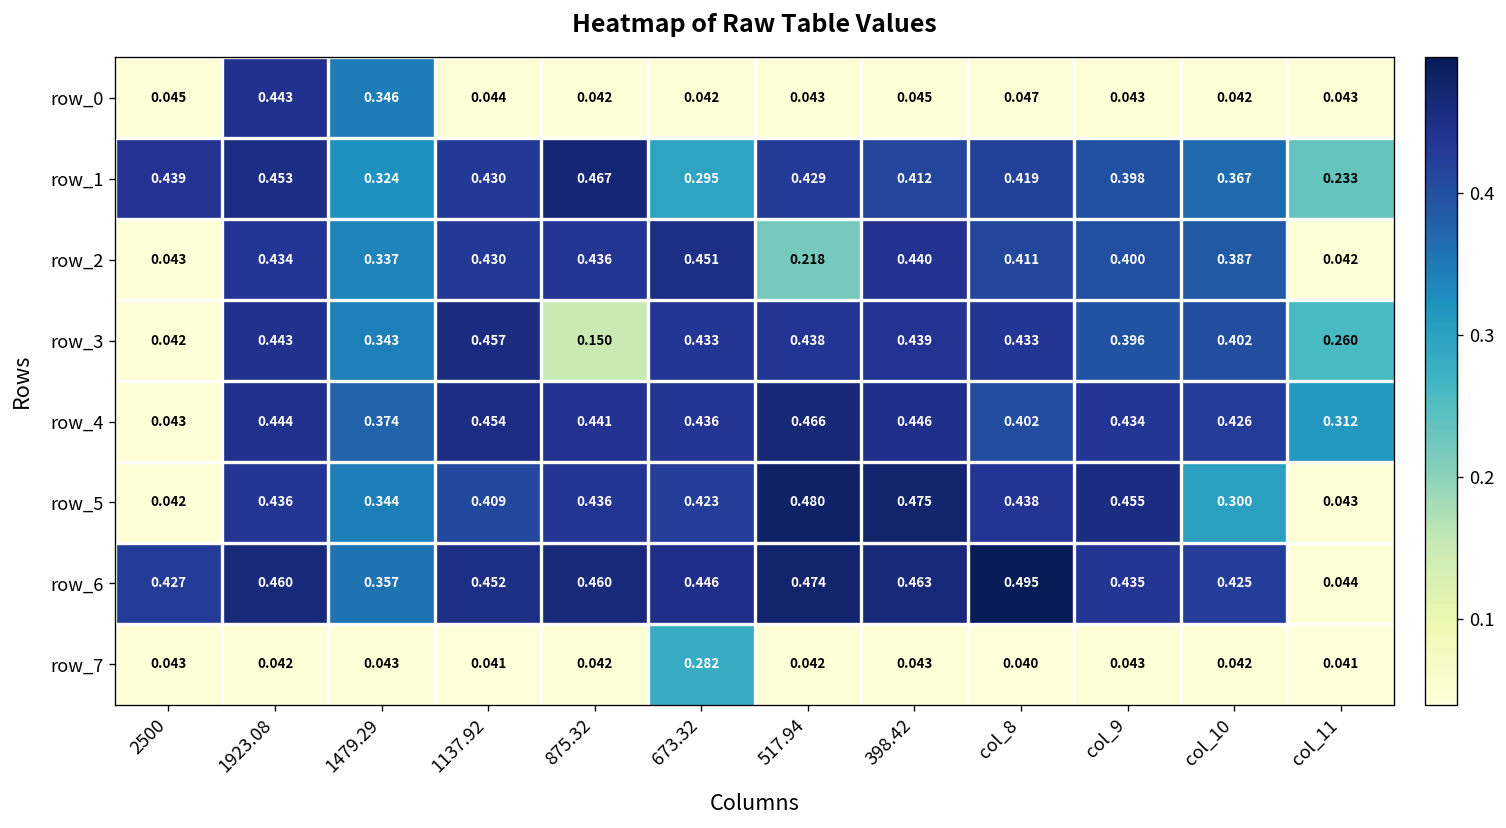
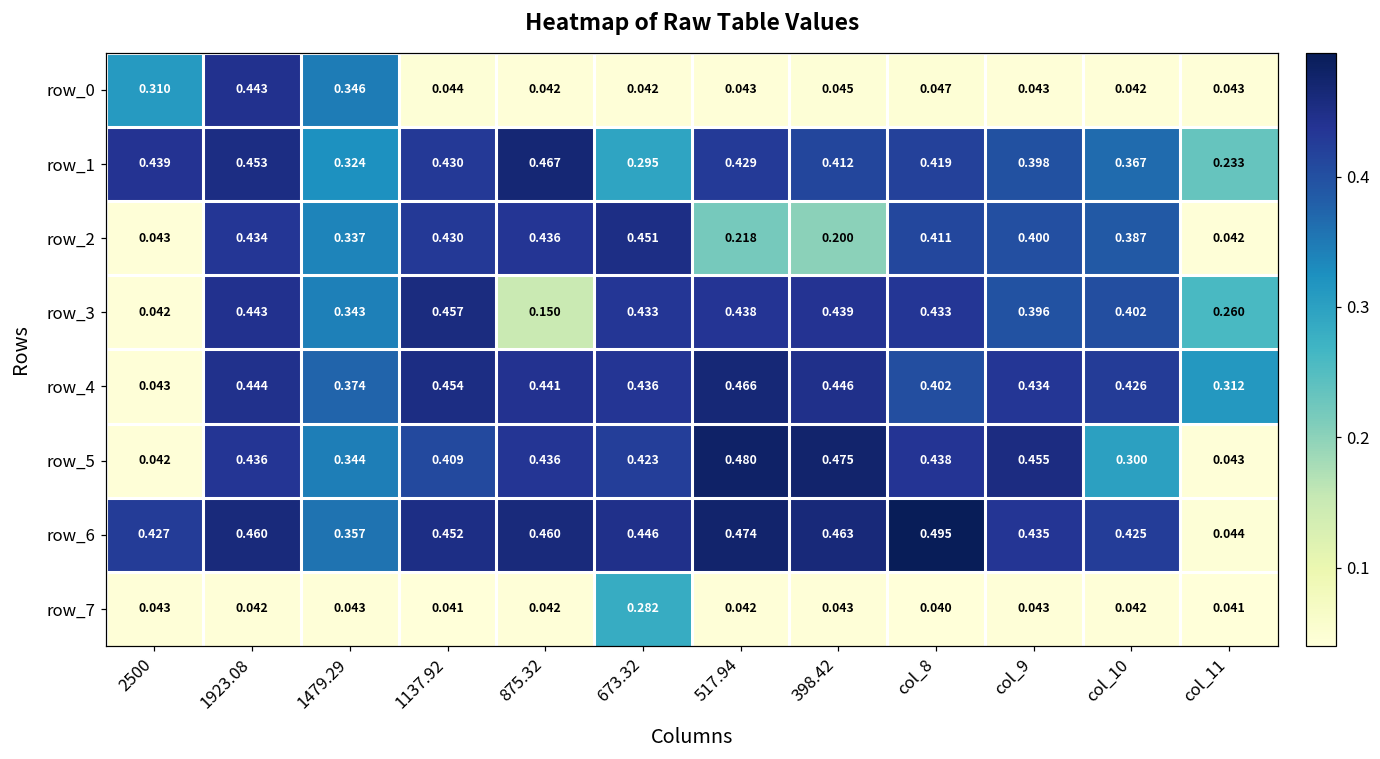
  {
    "row_0": {
-     "2500": 0.045,
+     "2500": 0.310,
      "1923.08": 0.443,
      "1479.29": 0.346,
      "1137.92": 0.044,
      "875.32": 0.042,
      "673.32": 0.042,
      "517.94": 0.043,
      "398.42": 0.045,
      "col_8": 0.047,
      "col_9": 0.043,
      "col_10": 0.042,
      "col_11": 0.043
    },
    "row_1": {
      "2500": 0.439,
      "1923.08": 0.453,
      "1479.29": 0.324,
      "1137.92": 0.430,
      "875.32": 0.467,
      "673.32": 0.295,
      "517.94": 0.429,
      "398.42": 0.412,
      "col_8": 0.419,
      "col_9": 0.398,
      "col_10": 0.367,
      "col_11": 0.233
    },
    "row_2": {
      "2500": 0.043,
      "1923.08": 0.434,
      "1479.29": 0.337,
      "1137.92": 0.430,
      "875.32": 0.436,
      "673.32": 0.451,
      "517.94": 0.218,
-     "398.42": 0.440,
+     "398.42": 0.200,
      "col_8": 0.411,
      "col_9": 0.400,
      "col_10": 0.387,
      "col_11": 0.042
    },
    "row_3": {
      "2500": 0.042,
      "1923.08": 0.443,
      "1479.29": 0.343,
      "1137.92": 0.457,
      "875.32": 0.150,
      "673.32": 0.433,
      "517.94": 0.438,
      "398.42": 0.439,
      "col_8": 0.433,
      "col_9": 0.396,
      "col_10": 0.402,
      "col_11": 0.260
    },
    "row_4": {
      "2500": 0.043,
      "1923.08": 0.444,
      "1479.29": 0.374,
      "1137.92": 0.454,
      "875.32": 0.441,
      "673.32": 0.436,
      "517.94": 0.466,
      "398.42": 0.446,
      "col_8": 0.402,
      "col_9": 0.434,
      "col_10": 0.426,
      "col_11": 0.312
    },
    "row_5": {
      "2500": 0.042,
      "1923.08": 0.436,
      "1479.29": 0.344,
      "1137.92": 0.409,
      "875.32": 0.436,
      "673.32": 0.423,
      "517.94": 0.480,
      "398.42": 0.475,
      "col_8": 0.438,
      "col_9": 0.455,
      "col_10": 0.300,
      "col_11": 0.043
    },
    "row_6": {
      "2500": 0.427,
      "1923.08": 0.460,
      "1479.29": 0.357,
      "1137.92": 0.452,
      "875.32": 0.460,
      "673.32": 0.446,
      "517.94": 0.474,
      "398.42": 0.463,
      "col_8": 0.495,
      "col_9": 0.435,
      "col_10": 0.425,
      "col_11": 0.044
    },
    "row_7": {
      "2500": 0.043,
      "1923.08": 0.042,
      "1479.29": 0.043,
      "1137.92": 0.041,
      "875.32": 0.042,
      "673.32": 0.282,
      "517.94": 0.042,
      "398.42": 0.043,
      "col_8": 0.040,
      "col_9": 0.043,
      "col_10": 0.042,
      "col_11": 0.041
    }
  }
